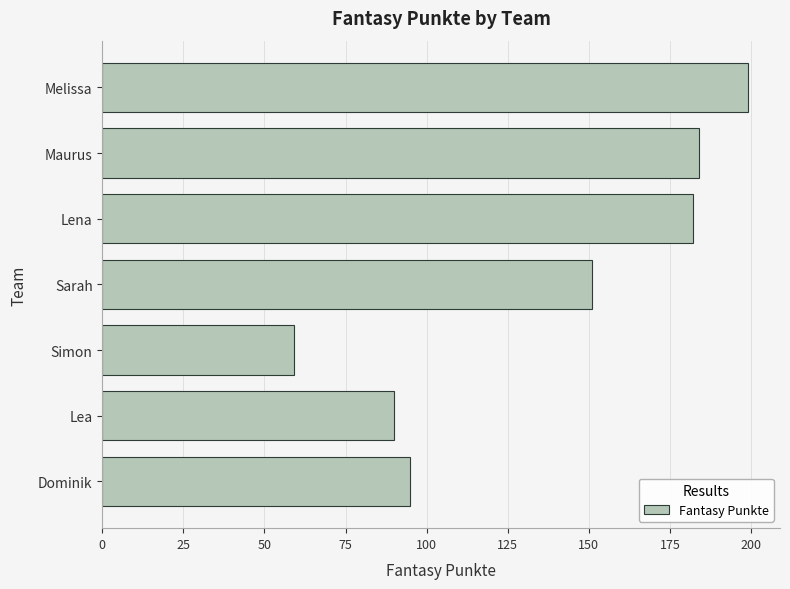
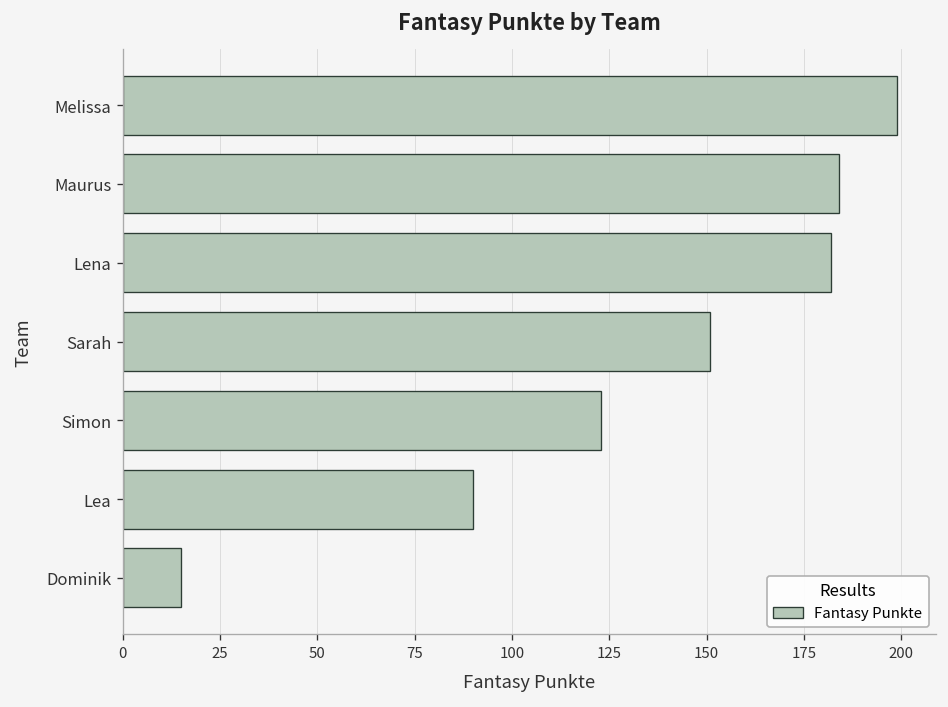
  {
    "Melissa": 199,
    "Maurus": 184,
    "Lena": 182,
    "Sarah": 151,
-   "Simon": 59,
+   "Simon": 123,
    "Lea": 90,
-   "Dominik": 95
+   "Dominik": 15
  }
